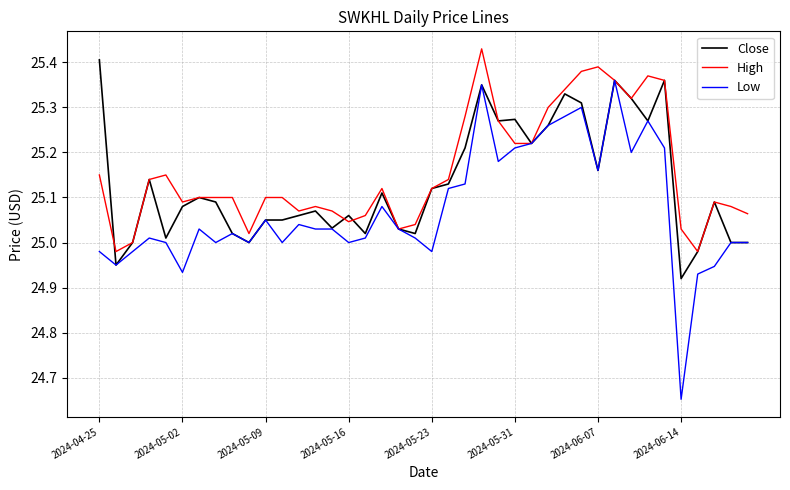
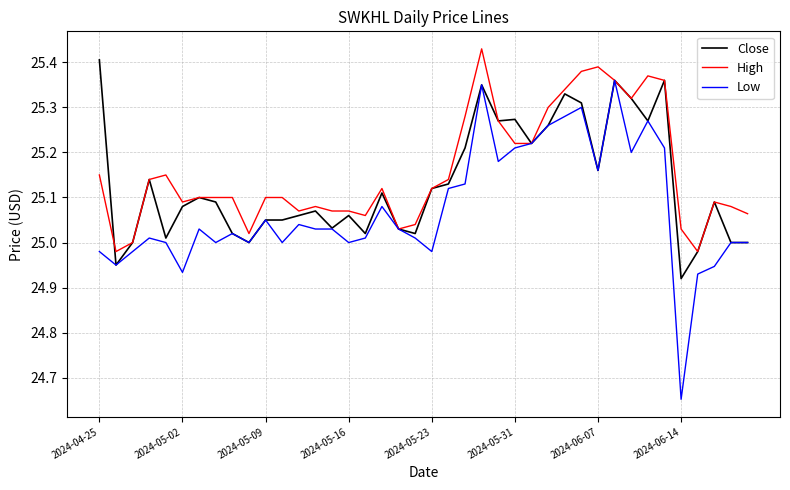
  {
    "Close": {
      "2024-04-25": 25.41,
      "2024-05-02": 25.08,
      "2024-05-16": 25.06,
      "2024-05-31": 25.27,
      "2024-06-14": 24.92
    },
    "High": {
      "2024-04-25": 25.15,
      "2024-05-02": 25.09,
      "2024-05-09": 25.10,
-     "2024-05-16": 25.05,
+     "2024-05-16": 25.07,
      "2024-05-31": 25.22,
      "2024-06-07": 25.39,
      "2024-06-14": 25.03
    },
    "Low": {
      "2024-04-25": 24.98,
      "2024-05-02": 24.93,
      "2024-05-16": 25.00,
      "2024-05-23": 24.98,
      "2024-05-31": 25.21,
      "2024-06-14": 24.65
    }
  }
